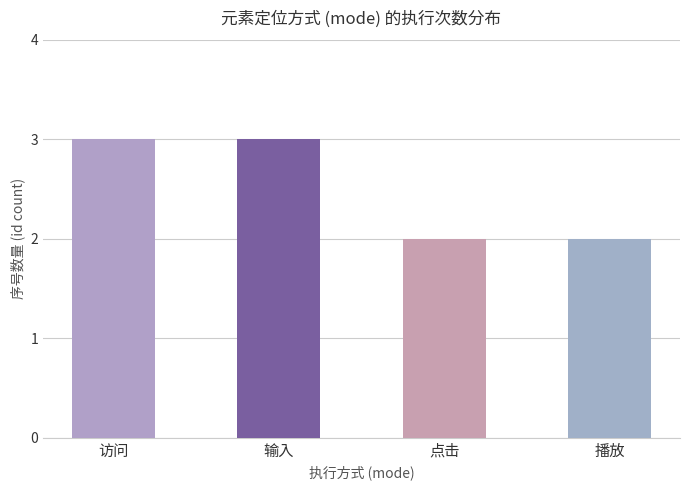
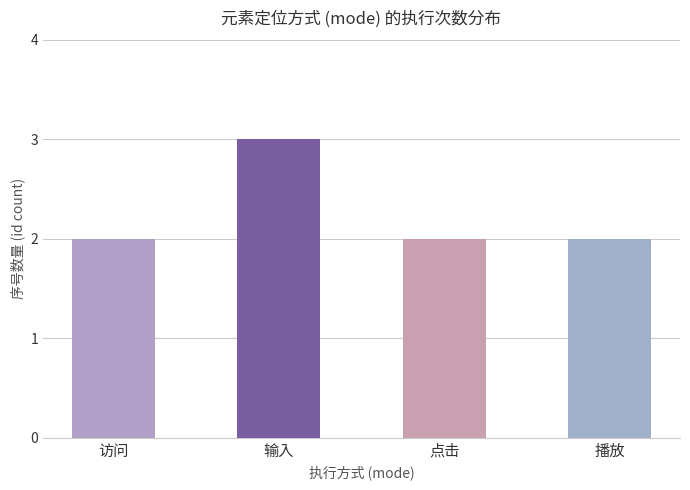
  {
-   "访问": 3,
+   "访问": 2,
    "输入": 3,
    "点击": 2,
    "播放": 2
  }
